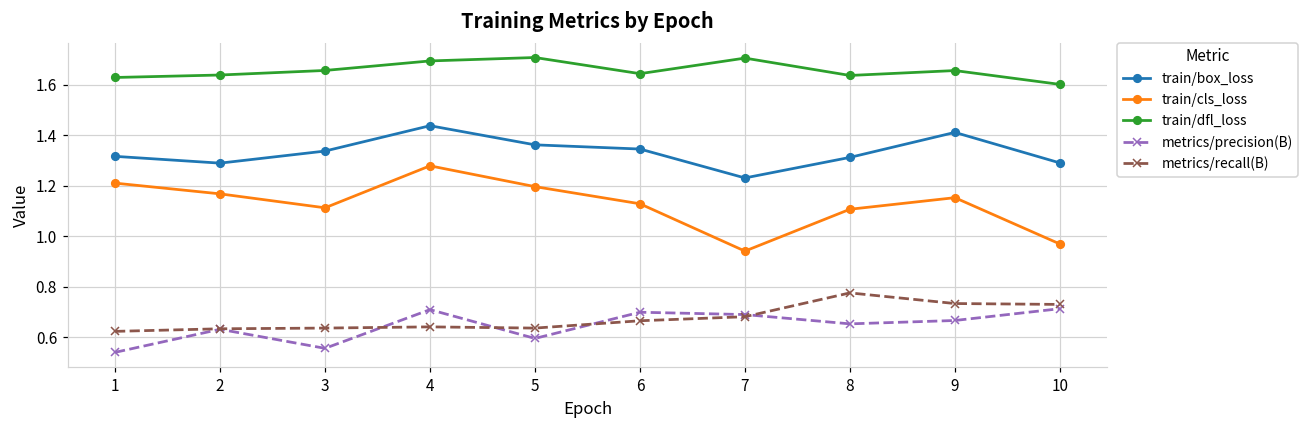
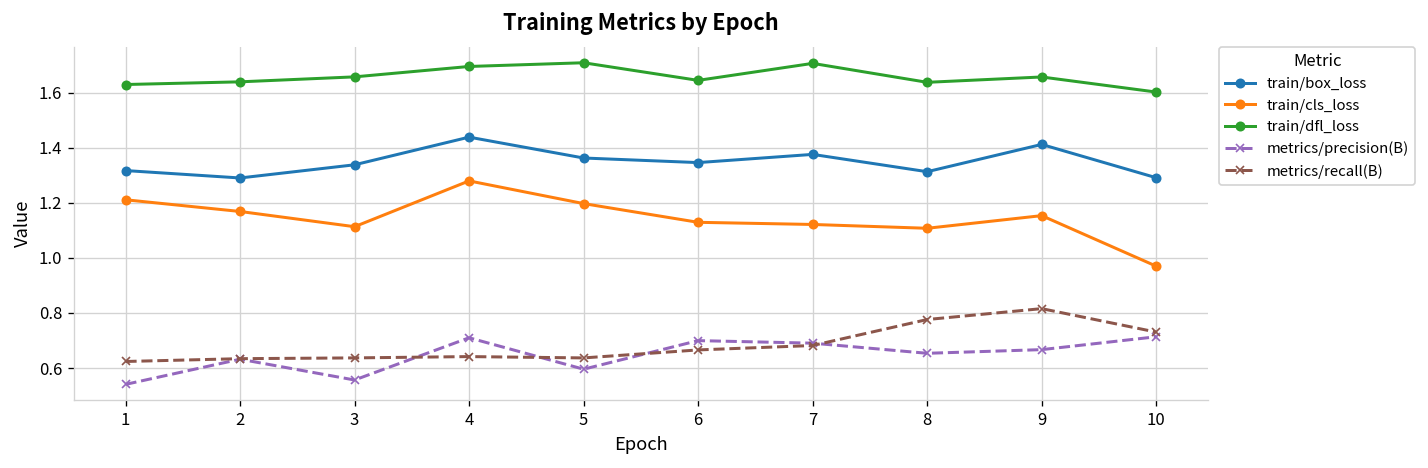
  {
    "train/box_loss": {
      "1": 1.32,
      "2": 1.29,
      "3": 1.34,
      "4": 1.44,
      "5": 1.36,
      "6": 1.35,
-     "7": 1.23,
+     "7": 1.38,
      "8": 1.31,
      "9": 1.41,
      "10": 1.29
    },
    "train/cls_loss": {
      "1": 1.21,
      "2": 1.17,
      "3": 1.11,
      "4": 1.28,
      "5": 1.20,
      "6": 1.13,
-     "7": 0.94,
+     "7": 1.12,
      "8": 1.11,
      "9": 1.15,
      "10": 0.97
    },
    "train/dfl_loss": {
      "1": 1.63,
      "2": 1.64,
      "3": 1.66,
      "4": 1.69,
      "5": 1.71,
      "6": 1.64,
      "7": 1.71,
      "8": 1.64,
      "9": 1.66,
      "10": 1.60
    },
    "metrics/precision(B)": {
      "1": 0.54,
      "3": 0.56,
      "4": 0.71,
      "5": 0.60,
      "6": 0.70,
      "8": 0.65,
      "9": 0.67,
      "10": 0.71
    },
    "metrics/recall(B)": {
      "1": 0.62,
      "3": 0.64,
      "4": 0.64,
      "5": 0.64,
      "6": 0.67,
      "8": 0.78,
-     "9": 0.73,
+     "9": 0.82,
      "10": 0.73
    }
  }
